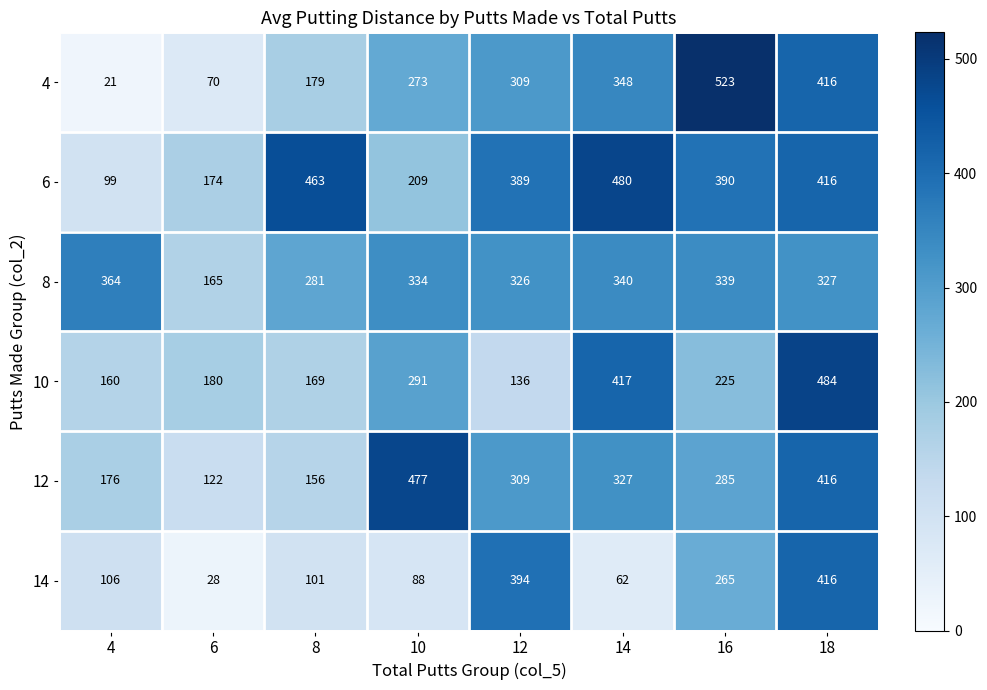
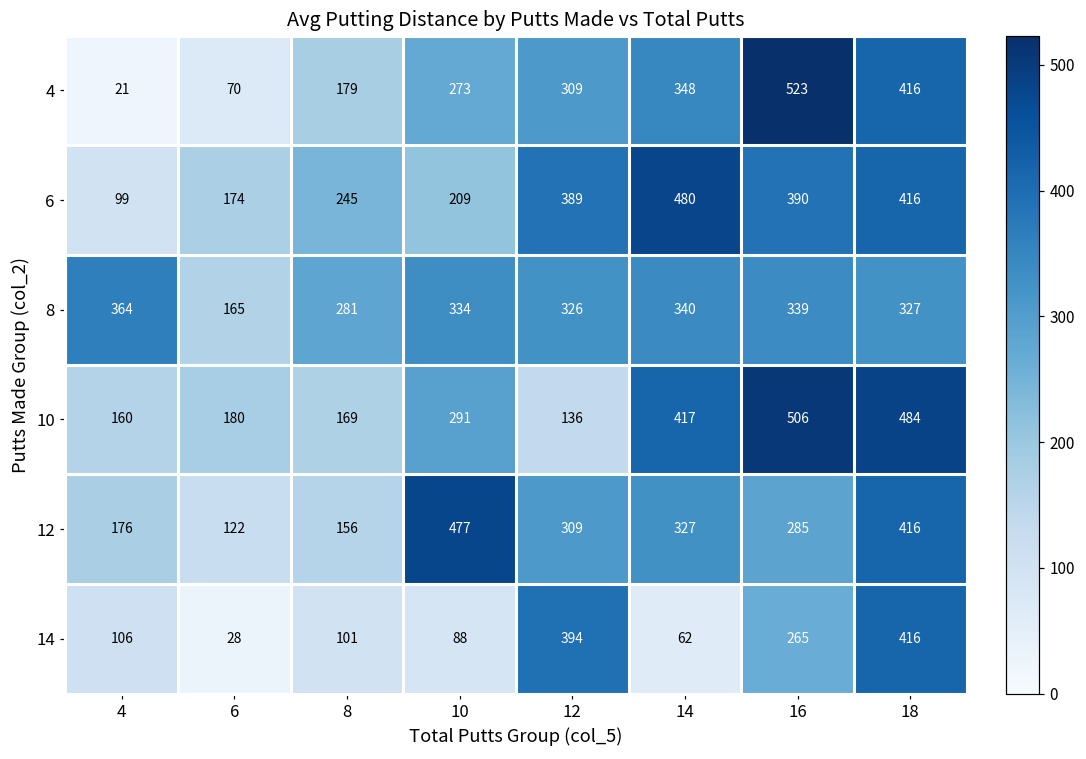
  {
    "4": {
      "4": 21,
      "6": 70,
      "8": 179,
      "10": 273,
      "12": 309,
      "14": 348,
      "16": 523,
      "18": 416
    },
    "6": {
      "4": 99,
      "6": 174,
-     "8": 463,
+     "8": 245,
      "10": 209,
      "12": 389,
      "14": 480,
      "16": 390,
      "18": 416
    },
    "8": {
      "4": 364,
      "6": 165,
      "8": 281,
      "10": 334,
      "12": 326,
      "14": 340,
      "16": 339,
      "18": 327
    },
    "10": {
      "4": 160,
      "6": 180,
      "8": 169,
      "10": 291,
      "12": 136,
      "14": 417,
-     "16": 225,
+     "16": 506,
      "18": 484
    },
    "12": {
      "4": 176,
      "6": 122,
      "8": 156,
      "10": 477,
      "12": 309,
      "14": 327,
      "16": 285,
      "18": 416
    },
    "14": {
      "4": 106,
      "6": 28,
      "8": 101,
      "10": 88,
      "12": 394,
      "14": 62,
      "16": 265,
      "18": 416
    }
  }
